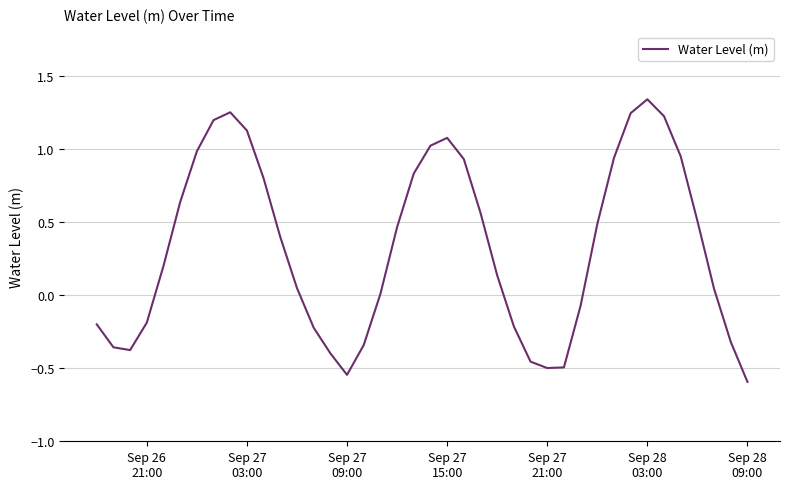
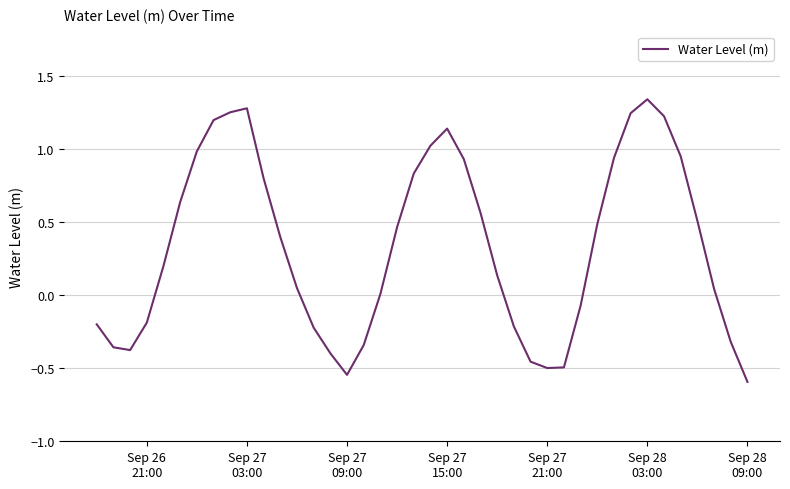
  {
    "Sep 26 21:00": -0.19,
-   "Sep 27 03:00": 1.12,
+   "Sep 27 03:00": 1.28,
    "Sep 27 09:00": -0.55,
-   "Sep 27 15:00": 1.07,
+   "Sep 27 15:00": 1.14,
    "Sep 27 21:00": -0.50,
    "Sep 28 03:00": 1.34,
    "Sep 28 09:00": -0.59
  }
